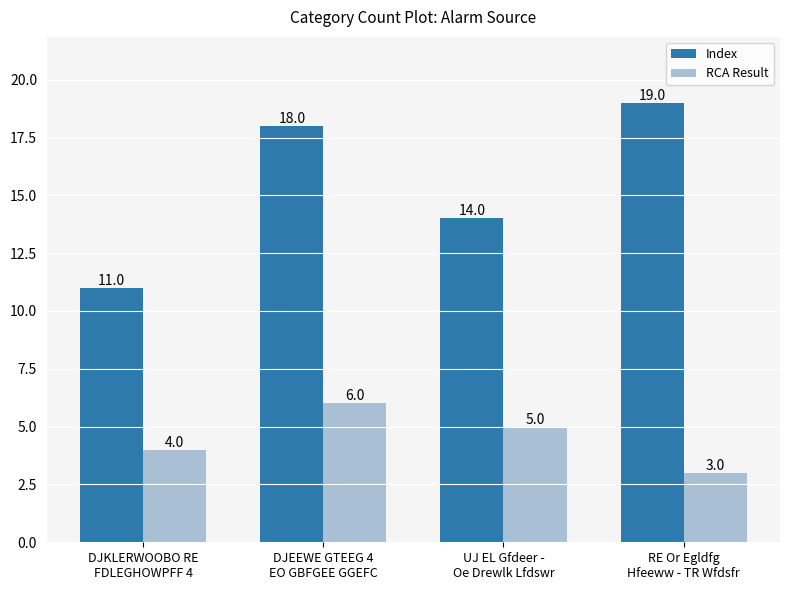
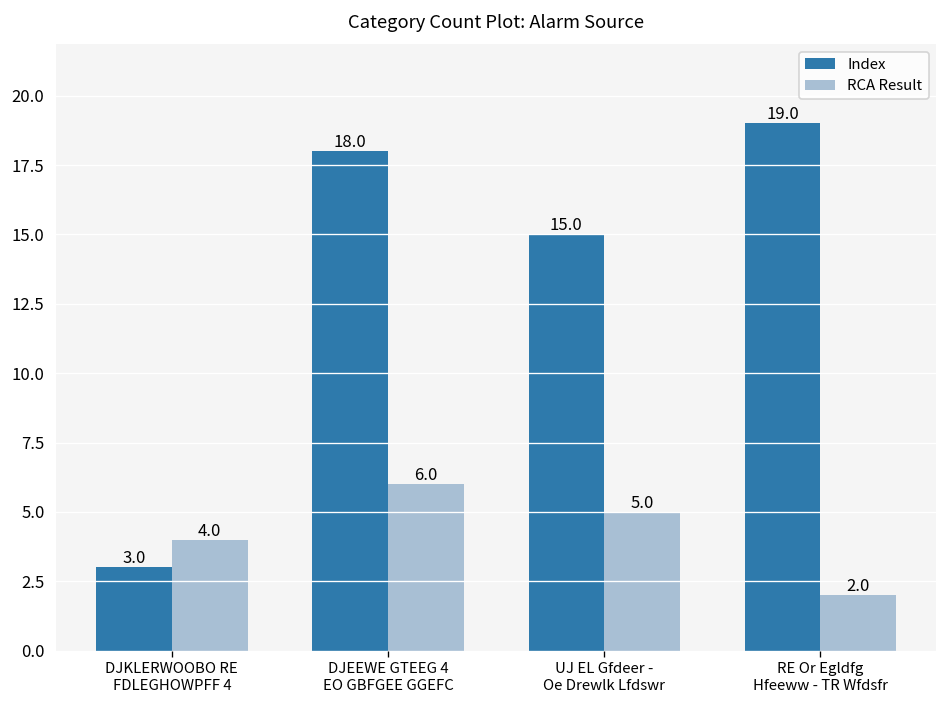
  {
    "Index": {
-     "DJKLERWOOBO RE FDLEGHOWPFF 4": 11.0,
+     "DJKLERWOOBO RE FDLEGHOWPFF 4": 3.0,
      "DJEEWE GTEEG 4 EO GBFGEE GGEFC": 18.0,
-     "UJ EL Gfdeer - Oe Drewlk Lfdswr": 14.0,
+     "UJ EL Gfdeer - Oe Drewlk Lfdswr": 15.0,
      "RE Or Egldfg Hfeeww - TR Wfdsfr": 19.0
    },
    "RCA Result": {
      "DJKLERWOOBO RE FDLEGHOWPFF 4": 4.0,
      "DJEEWE GTEEG 4 EO GBFGEE GGEFC": 6.0,
      "UJ EL Gfdeer - Oe Drewlk Lfdswr": 5.0,
-     "RE Or Egldfg Hfeeww - TR Wfdsfr": 3.0
+     "RE Or Egldfg Hfeeww - TR Wfdsfr": 2.0
    }
  }
